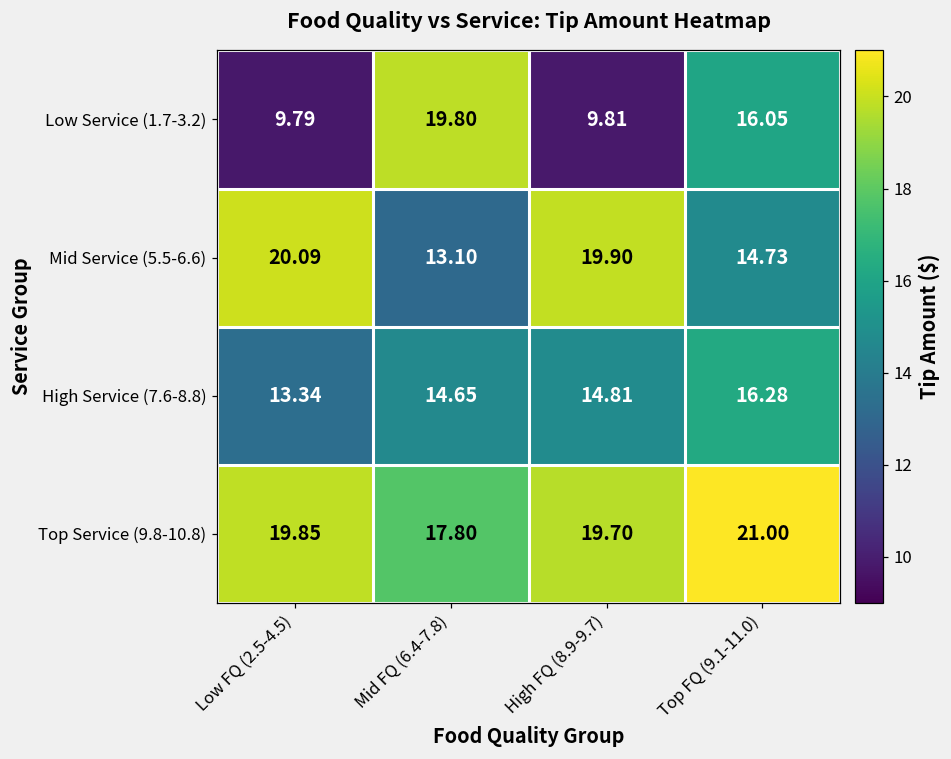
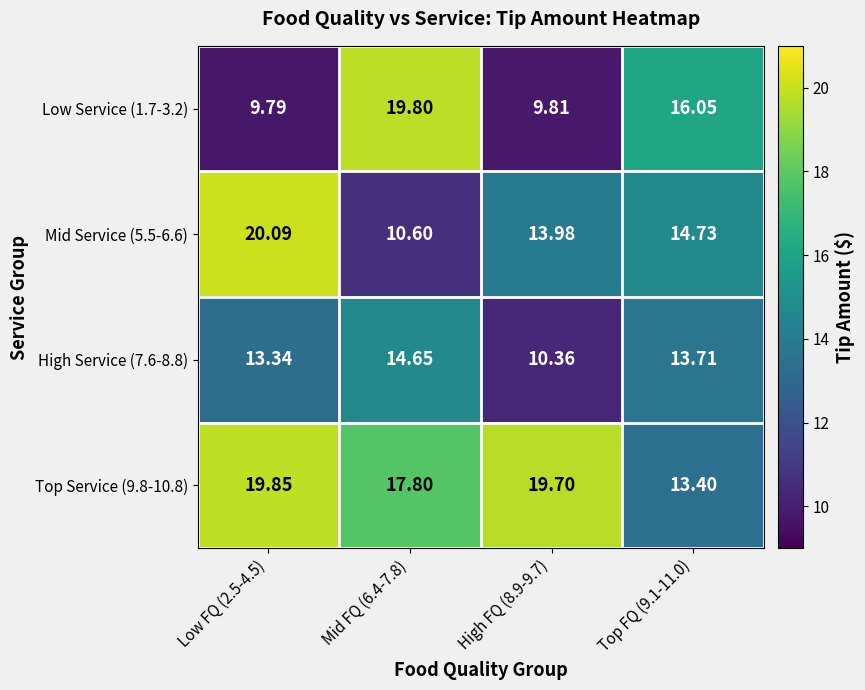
  {
    "Low Service (1.7-3.2)": {
      "Low FQ (2.5-4.5)": 9.79,
      "Mid FQ (6.4-7.8)": 19.80,
      "High FQ (8.9-9.7)": 9.81,
      "Top FQ (9.1-11.0)": 16.05
    },
    "Mid Service (5.5-6.6)": {
      "Low FQ (2.5-4.5)": 20.09,
-     "Mid FQ (6.4-7.8)": 13.10,
-     "High FQ (8.9-9.7)": 19.90,
+     "Mid FQ (6.4-7.8)": 10.60,
+     "High FQ (8.9-9.7)": 13.98,
      "Top FQ (9.1-11.0)": 14.73
    },
    "High Service (7.6-8.8)": {
      "Low FQ (2.5-4.5)": 13.34,
      "Mid FQ (6.4-7.8)": 14.65,
-     "High FQ (8.9-9.7)": 14.81,
-     "Top FQ (9.1-11.0)": 16.28
+     "High FQ (8.9-9.7)": 10.36,
+     "Top FQ (9.1-11.0)": 13.71
    },
    "Top Service (9.8-10.8)": {
      "Low FQ (2.5-4.5)": 19.85,
      "Mid FQ (6.4-7.8)": 17.80,
      "High FQ (8.9-9.7)": 19.70,
-     "Top FQ (9.1-11.0)": 21.00
+     "Top FQ (9.1-11.0)": 13.40
    }
  }
